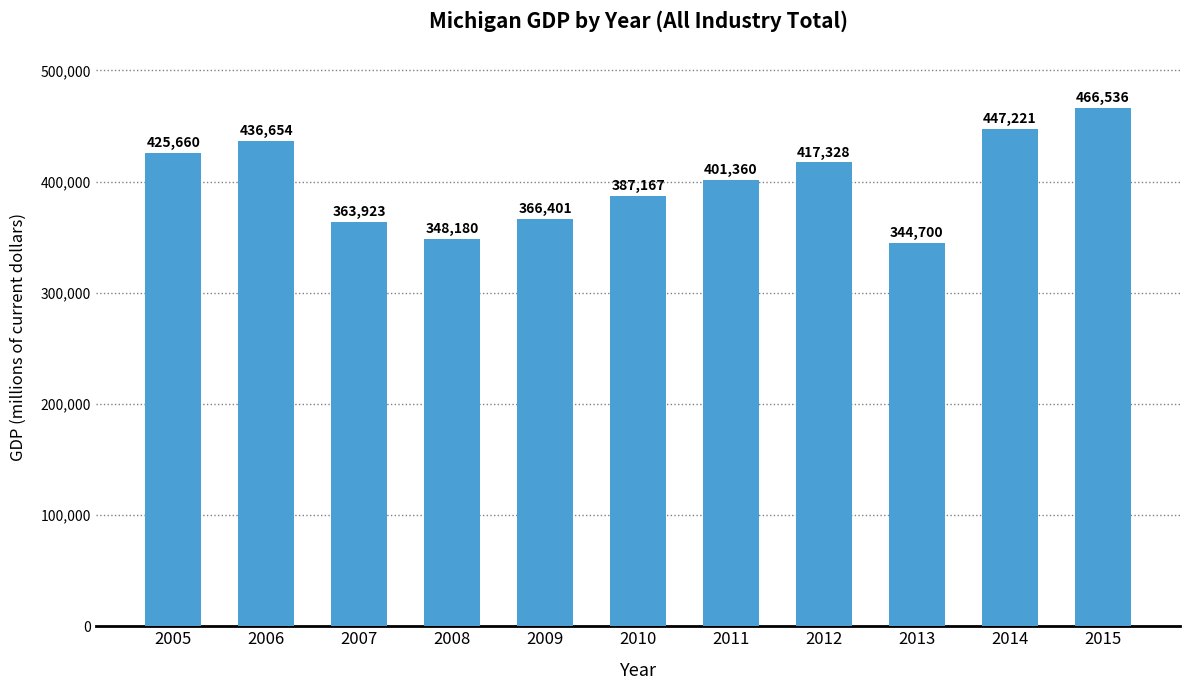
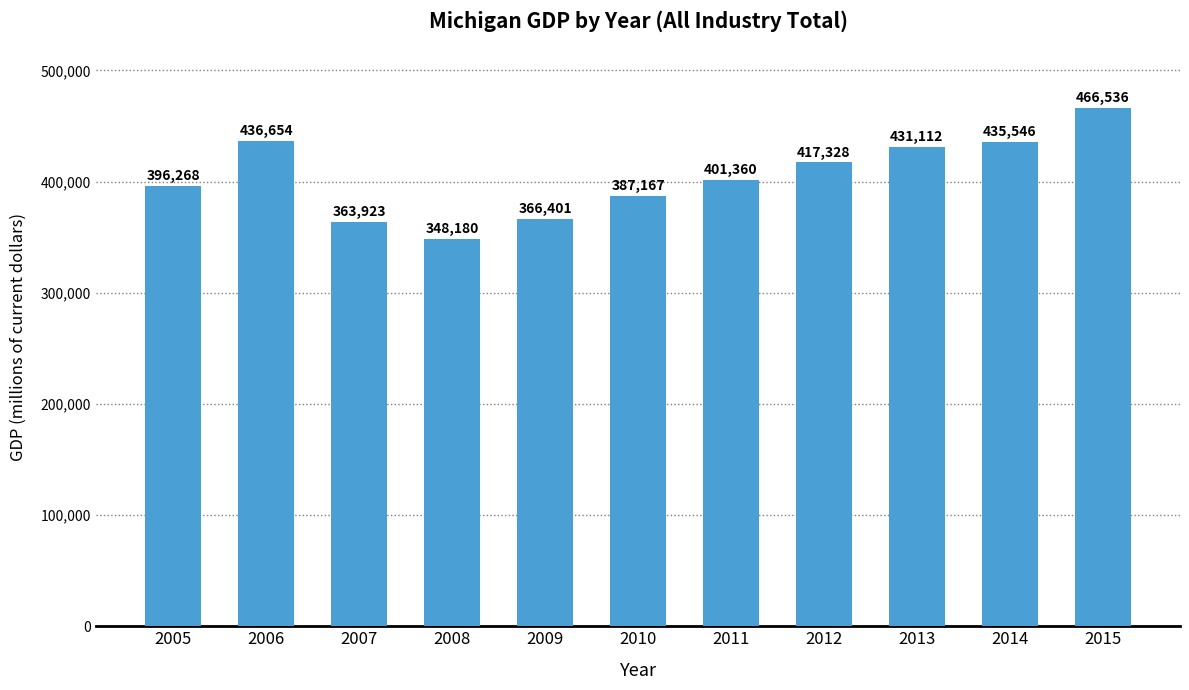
  {
-   "2005": "425,660",
+   "2005": "396,268",
    "2006": "436,654",
    "2007": "363,923",
    "2008": "348,180",
    "2009": "366,401",
    "2010": "387,167",
    "2011": "401,360",
    "2012": "417,328",
-   "2013": "344,700",
-   "2014": "447,221",
+   "2013": "431,112",
+   "2014": "435,546",
    "2015": "466,536"
  }
